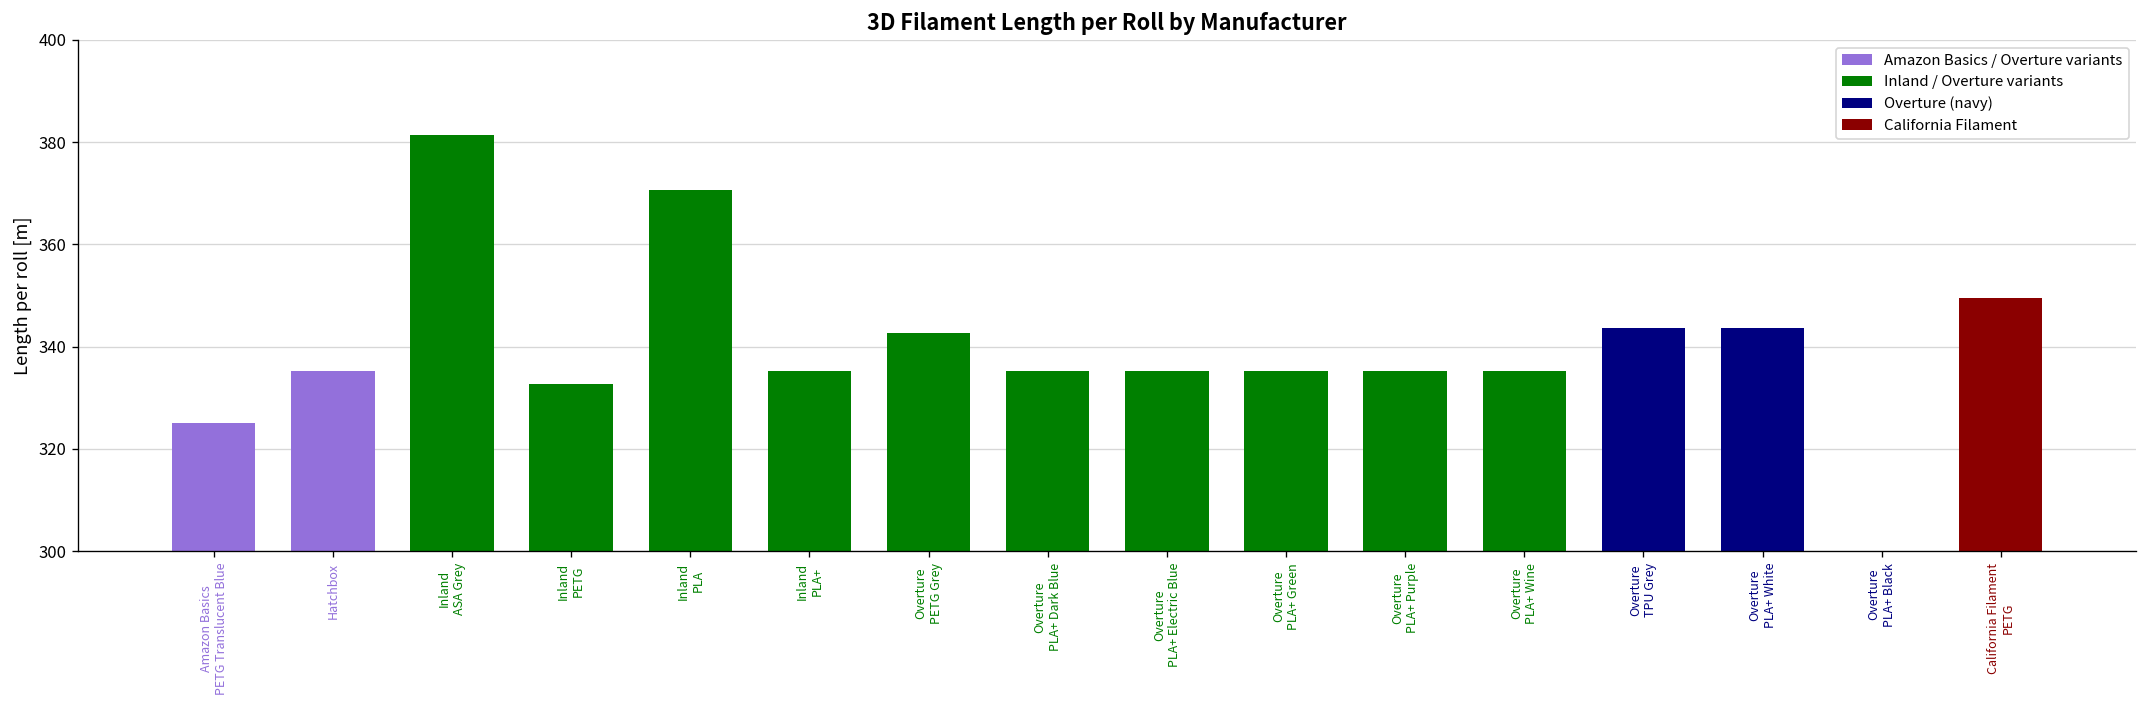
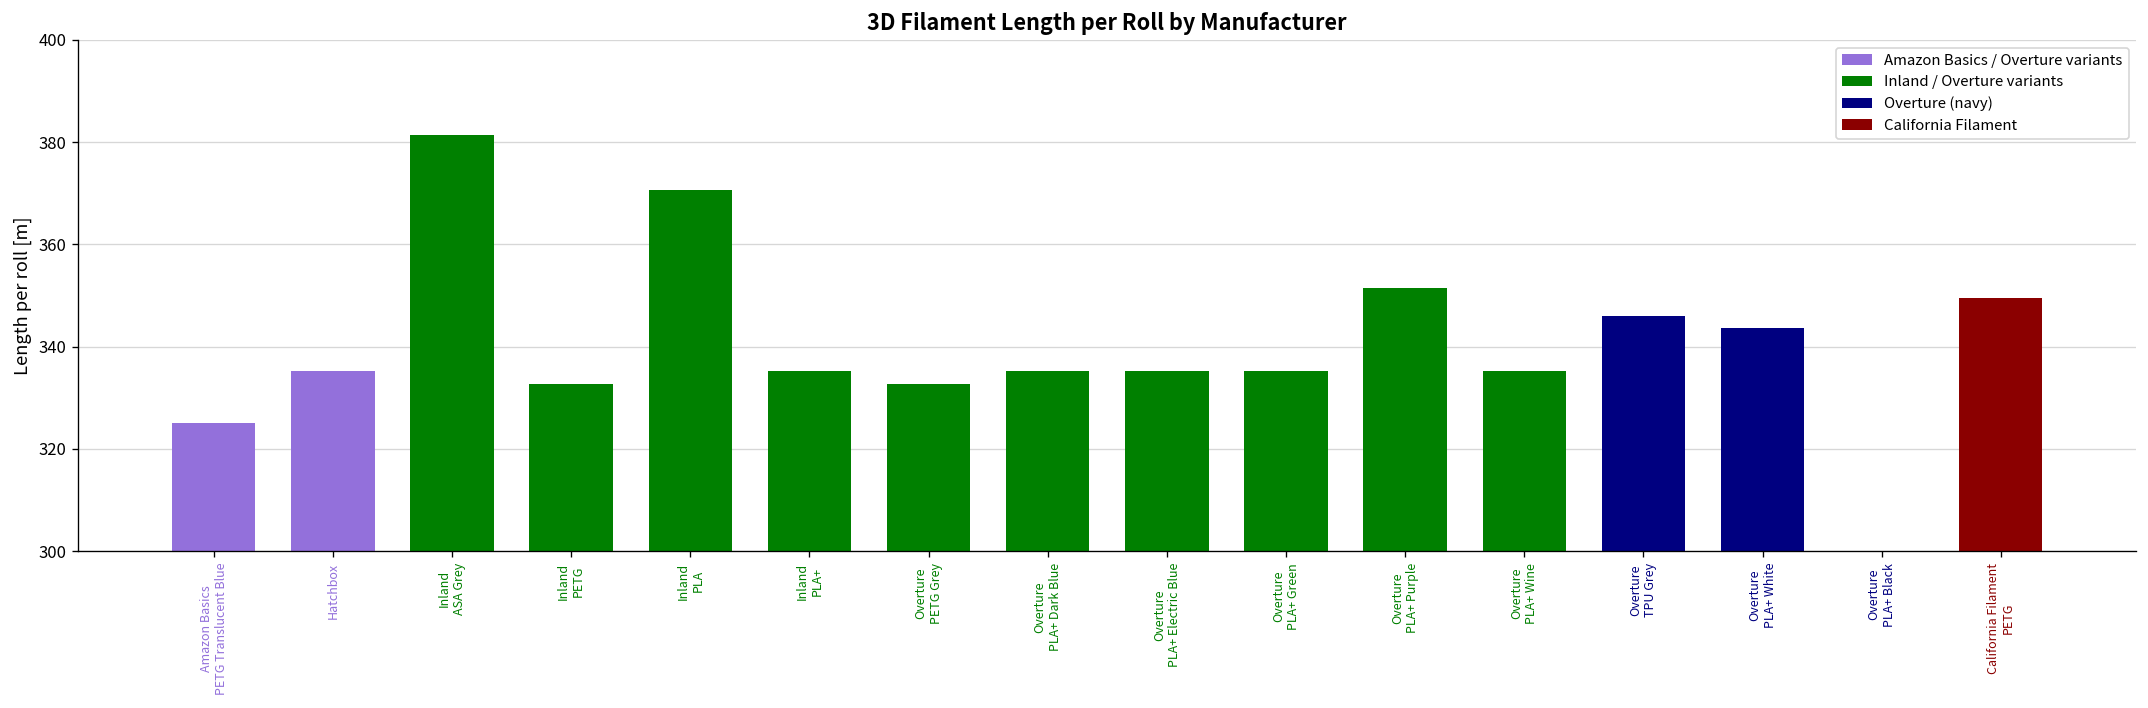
  {
    "Amazon Basics PETG Translucent Blue": 325,
    "Hatchbox": 335,
    "Inland ASA Grey": 381,
    "Inland PETG": 333,
    "Inland PLA": 371,
    "Inland PLA+": 335,
-   "Overture PETG Grey": 343,
+   "Overture PETG Grey": 333,
    "Overture PLA+ Dark Blue": 335,
    "Overture PLA+ Electric Blue": 335,
    "Overture PLA+ Green": 335,
-   "Overture PLA+ Purple": 335,
+   "Overture PLA+ Purple": 352,
    "Overture PLA+ Wine": 335,
-   "Overture TPU Grey": 344,
+   "Overture TPU Grey": 346,
    "Overture PLA+ White": 344,
    "California Filament PETG": 350
  }
